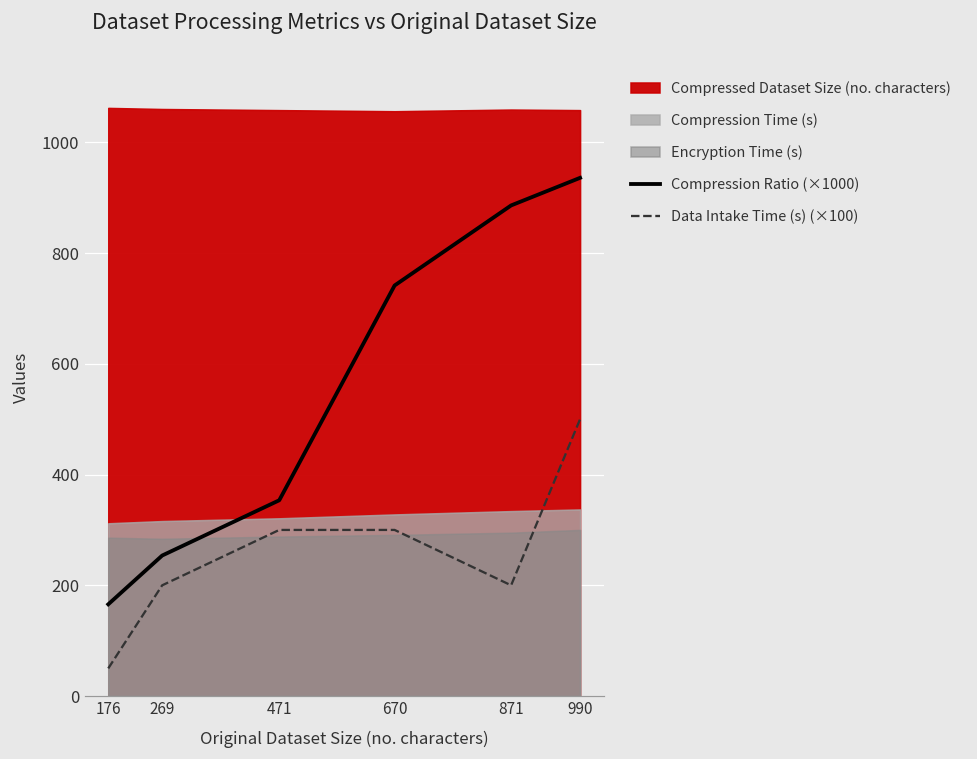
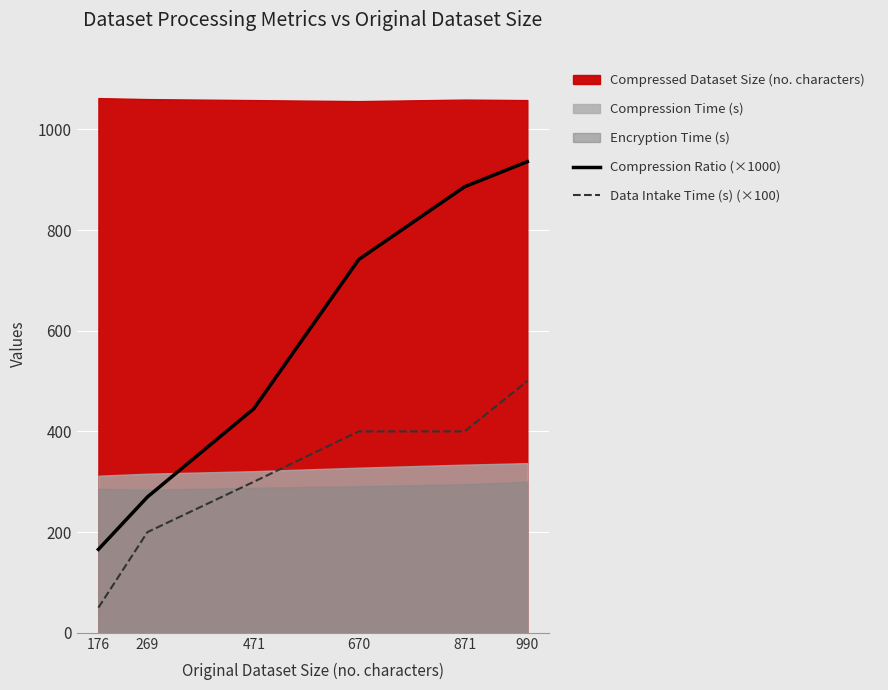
  {
    "Compression Ratio (×1000)": {
      "176": 170,
-     "269": 250,
-     "471": 350,
+     "269": 270,
+     "471": 450,
      "670": 740,
      "871": 890,
      "990": 940
    },
    "Data Intake Time (s) (×100)": {
      "176": 50,
      "269": 200,
      "471": 300,
-     "670": 300,
-     "871": 200,
+     "670": 400,
+     "871": 400,
      "990": 500
    }
  }
